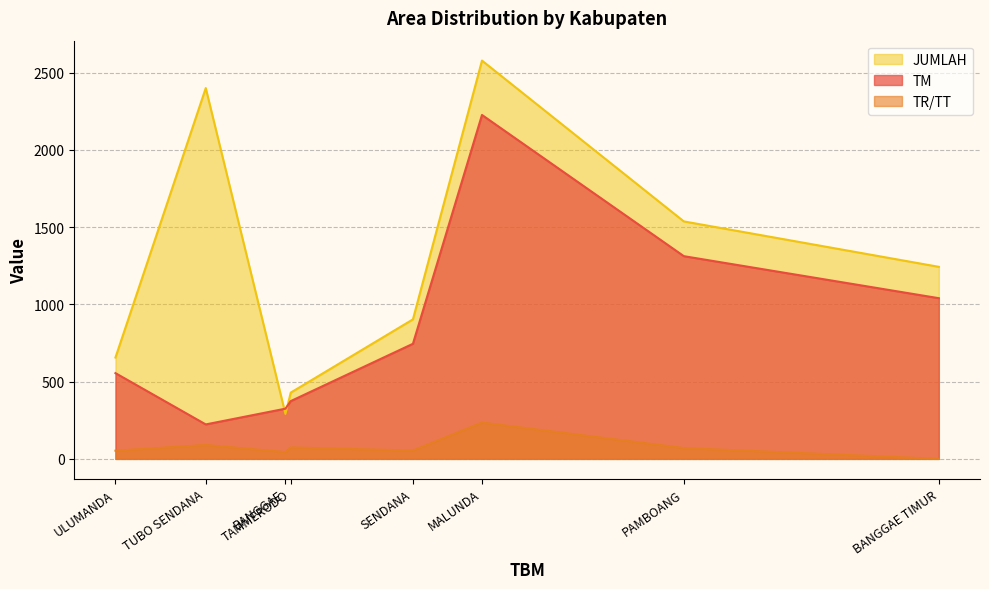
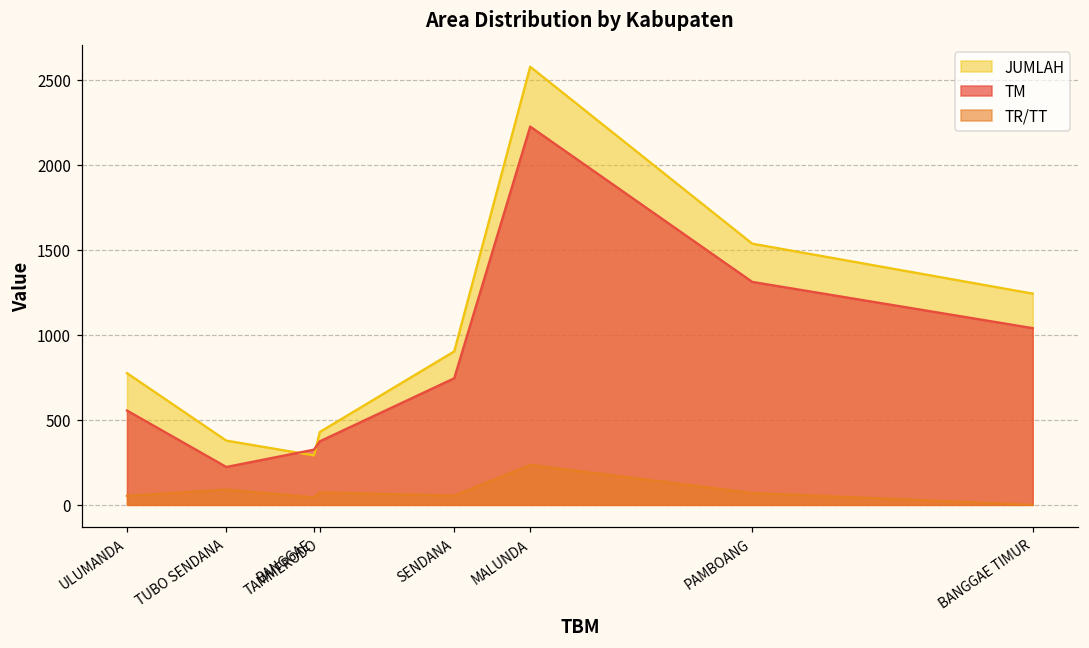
  {
    "JUMLAH": {
-     "ULUMANDA": 660,
-     "TUBO SENDANA": 2400,
+     "ULUMANDA": 780,
+     "TUBO SENDANA": 380,
      "BANGGAE": 290,
      "TAMMERODO": 430,
      "SENDANA": 900,
      "MALUNDA": 2580,
      "PAMBOANG": 1540,
      "BANGGAE TIMUR": 1240
    }
  }
